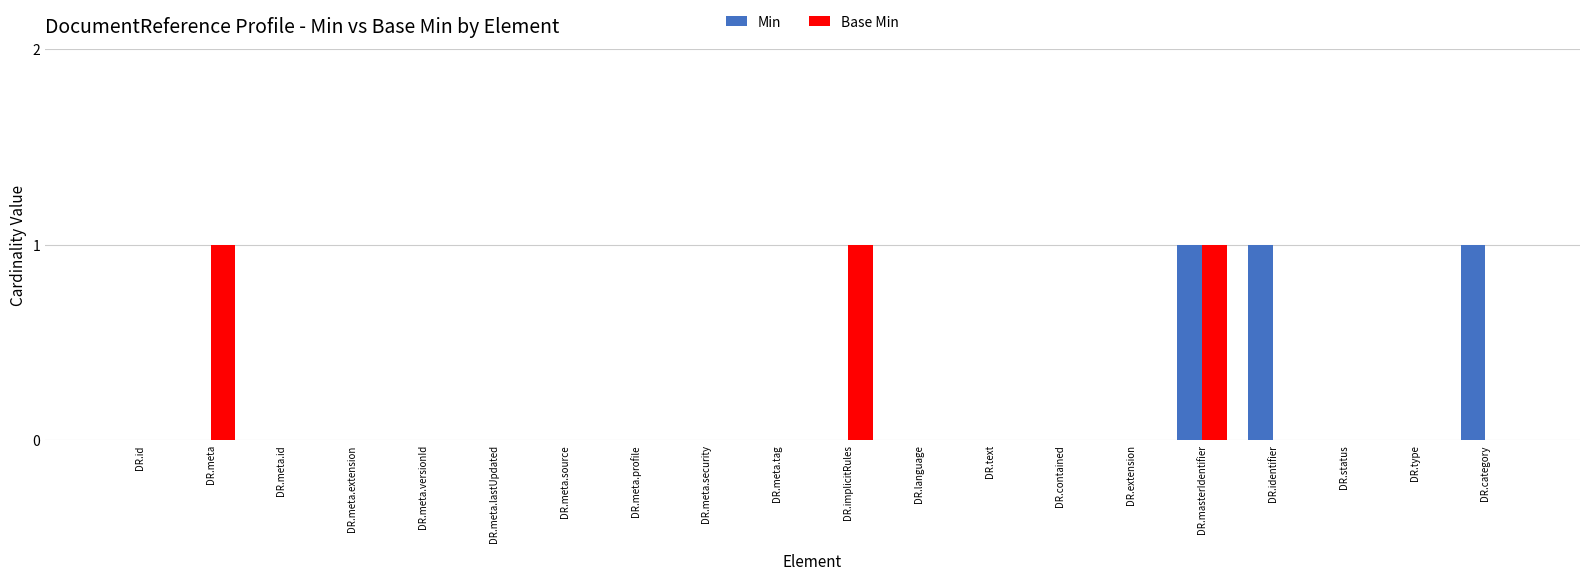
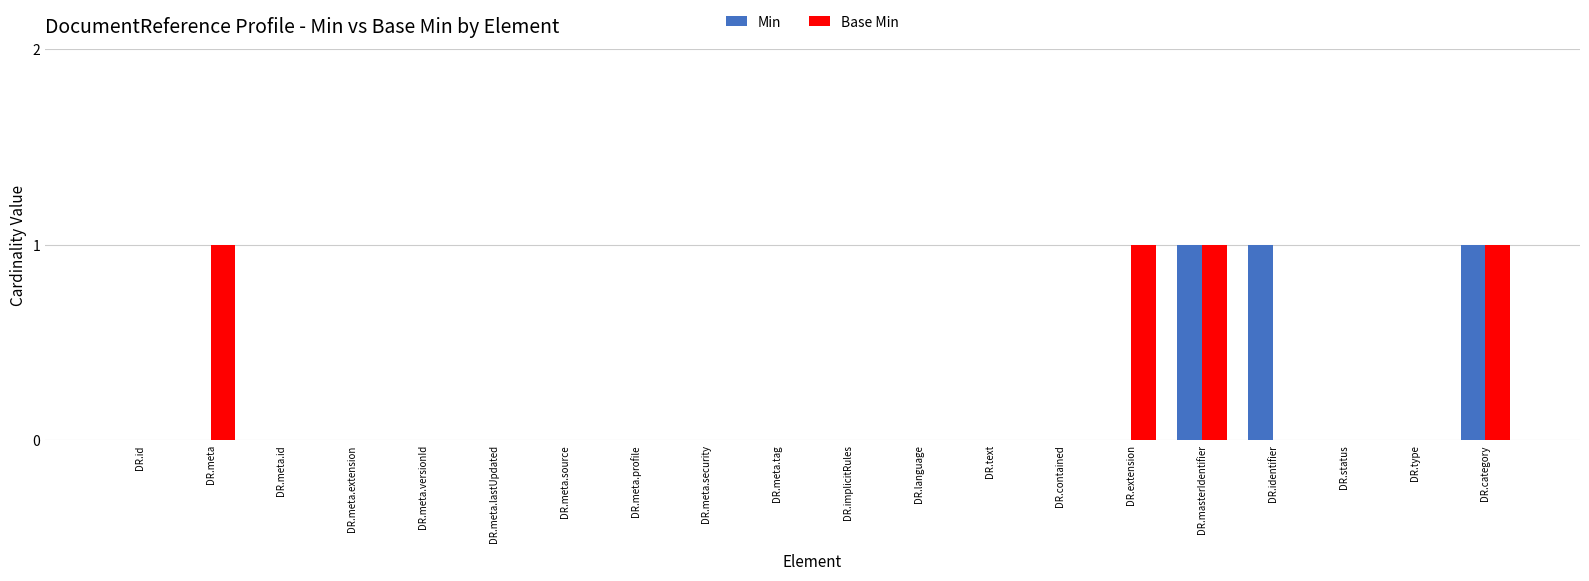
  {
    "Min": {
      "DR.id": 0,
      "DR.meta": 0,
      "DR.meta.id": 0,
      "DR.meta.extension": 0,
      "DR.meta.versionId": 0,
      "DR.meta.lastUpdated": 0,
      "DR.meta.source": 0,
      "DR.meta.profile": 0,
      "DR.meta.security": 0,
      "DR.meta.tag": 0,
      "DR.implicitRules": 0,
      "DR.language": 0,
      "DR.text": 0,
      "DR.contained": 0,
      "DR.extension": 0,
      "DR.masterIdentifier": 1,
      "DR.identifier": 1,
      "DR.status": 0,
      "DR.type": 0,
      "DR.category": 1
    },
    "Base Min": {
      "DR.id": 0,
      "DR.meta": 1,
      "DR.meta.id": 0,
      "DR.meta.extension": 0,
      "DR.meta.versionId": 0,
      "DR.meta.lastUpdated": 0,
      "DR.meta.source": 0,
      "DR.meta.profile": 0,
      "DR.meta.security": 0,
      "DR.meta.tag": 0,
-     "DR.implicitRules": 1,
+     "DR.implicitRules": 0,
      "DR.language": 0,
      "DR.text": 0,
      "DR.contained": 0,
-     "DR.extension": 0,
+     "DR.extension": 1,
      "DR.masterIdentifier": 1,
      "DR.identifier": 0,
      "DR.status": 0,
      "DR.type": 0,
-     "DR.category": 0
+     "DR.category": 1
    }
  }
